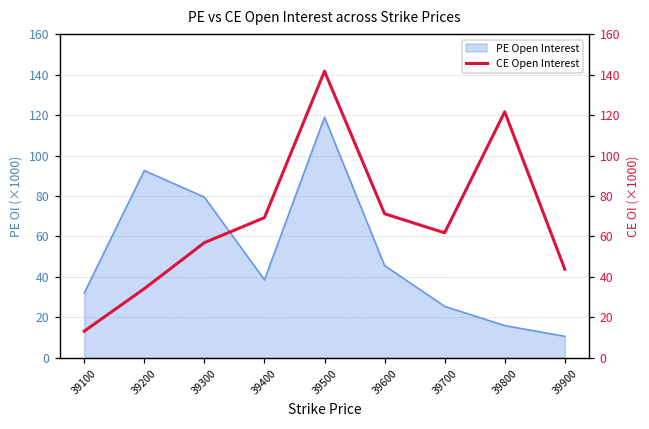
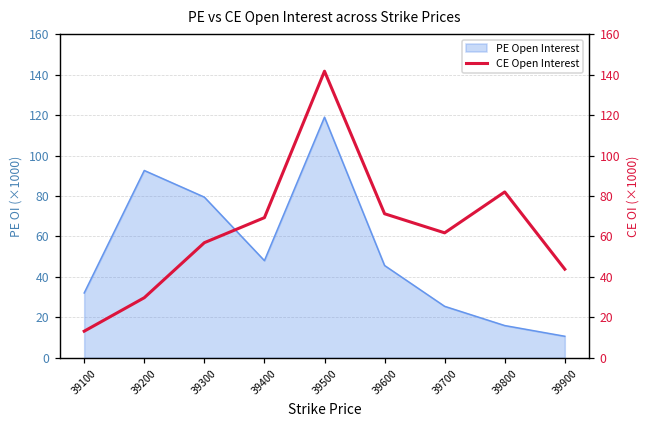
  {
    "PE Open Interest": {
      "39100": 32,
      "39200": 93,
      "39300": 79,
-     "39400": 39,
+     "39400": 48,
      "39500": 119,
      "39600": 46,
      "39700": 25,
      "39800": 16,
      "39900": 11
    },
    "CE Open Interest": {
      "39100": 13,
-     "39200": 34,
+     "39200": 30,
      "39300": 57,
      "39400": 69,
      "39500": 142,
      "39600": 71,
      "39700": 62,
-     "39800": 122,
+     "39800": 82,
      "39900": 44
    }
  }
